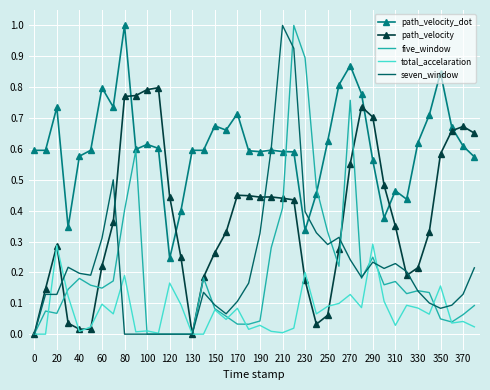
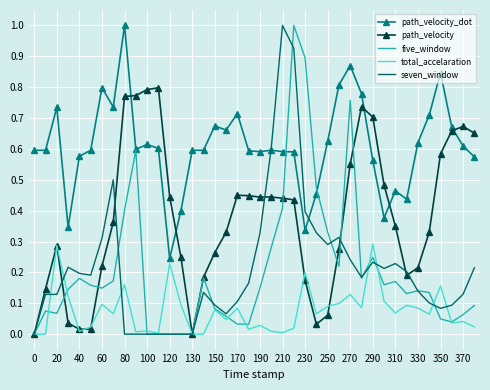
  {
    "five_window": {
      "20": 0.07,
      "40": 0.18,
      "60": 0.15,
      "80": 0.40,
      "170": 0.03,
-     "190": 0.04,
+     "190": 0.15,
      "210": 0.41,
      "230": 0.89,
      "250": 0.33,
      "270": 0.76,
      "290": 0.25,
      "310": 0.17,
      "350": 0.05,
      "370": 0.06
    },
    "total_accelaration": {
      "60": 0.10,
-     "80": 0.19,
+     "80": 0.16,
      "100": 0.01,
-     "120": 0.17,
+     "120": 0.23,
      "170": 0.08,
      "190": 0.03,
      "210": 0.00,
      "230": 0.20,
      "250": 0.09,
      "270": 0.13,
      "290": 0.29,
-     "310": 0.03,
+     "310": 0.07,
      "330": 0.08,
      "350": 0.16,
      "370": 0.04
    }
  }
